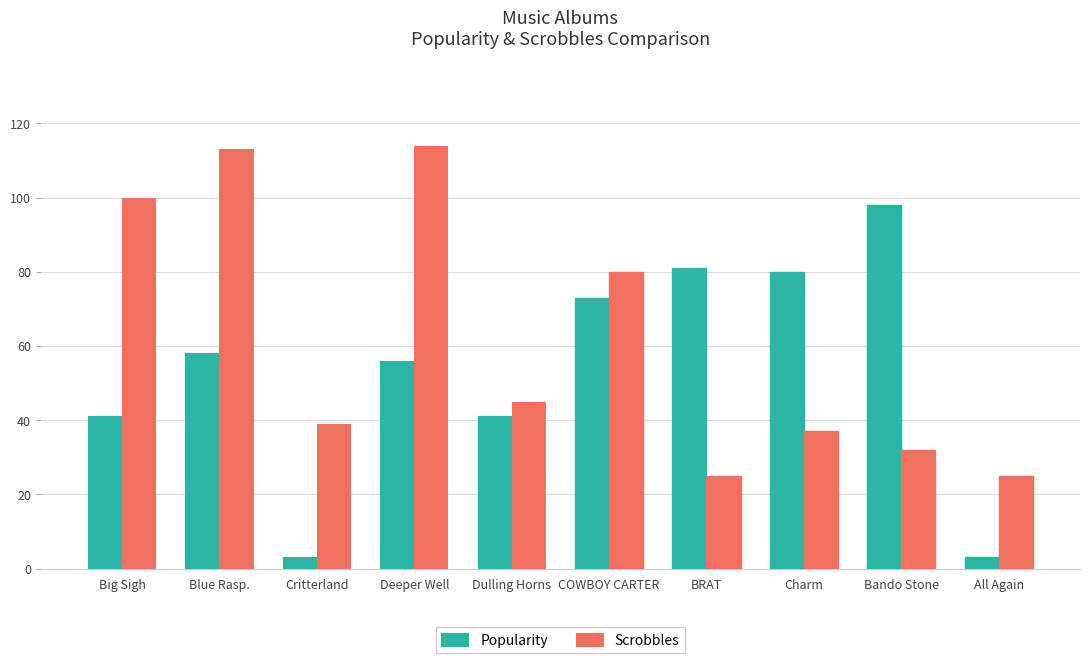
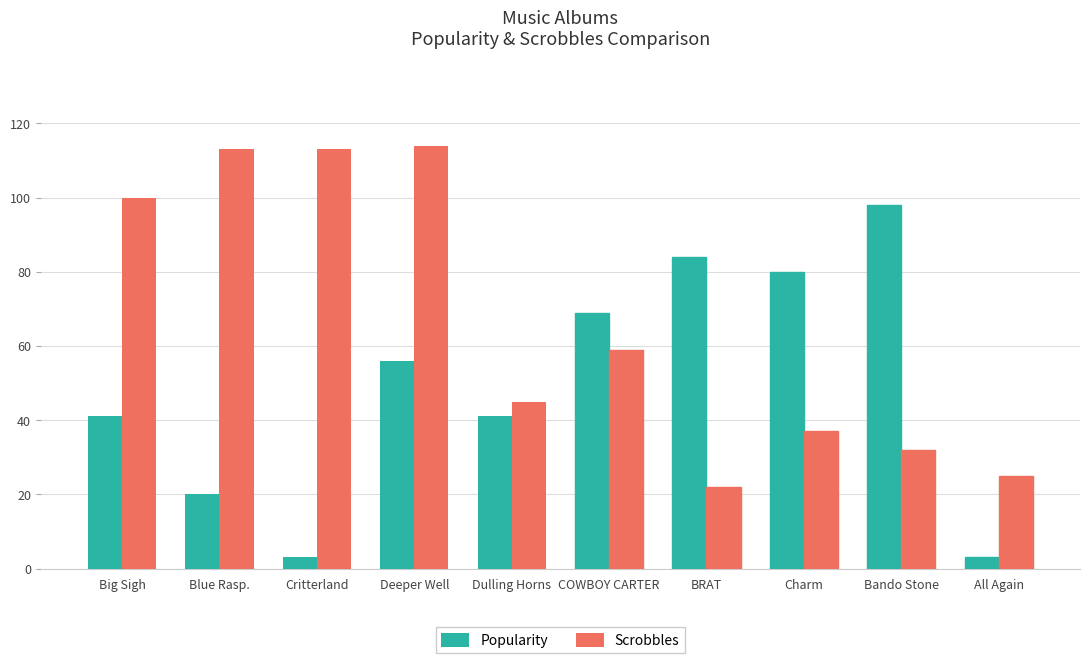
  {
    "Popularity": {
      "Big Sigh": 41,
-     "Blue Rasp.": 58,
+     "Blue Rasp.": 20,
      "Critterland": 3,
      "Deeper Well": 56,
      "Dulling Horns": 41,
-     "COWBOY CARTER": 73,
-     "BRAT": 81,
+     "COWBOY CARTER": 69,
+     "BRAT": 84,
      "Charm": 80,
      "Bando Stone": 98,
      "All Again": 3
    },
    "Scrobbles": {
      "Big Sigh": 100,
      "Blue Rasp.": 113,
-     "Critterland": 39,
+     "Critterland": 113,
      "Deeper Well": 114,
      "Dulling Horns": 45,
-     "COWBOY CARTER": 80,
-     "BRAT": 25,
+     "COWBOY CARTER": 59,
+     "BRAT": 22,
      "Charm": 37,
      "Bando Stone": 32,
      "All Again": 25
    }
  }
